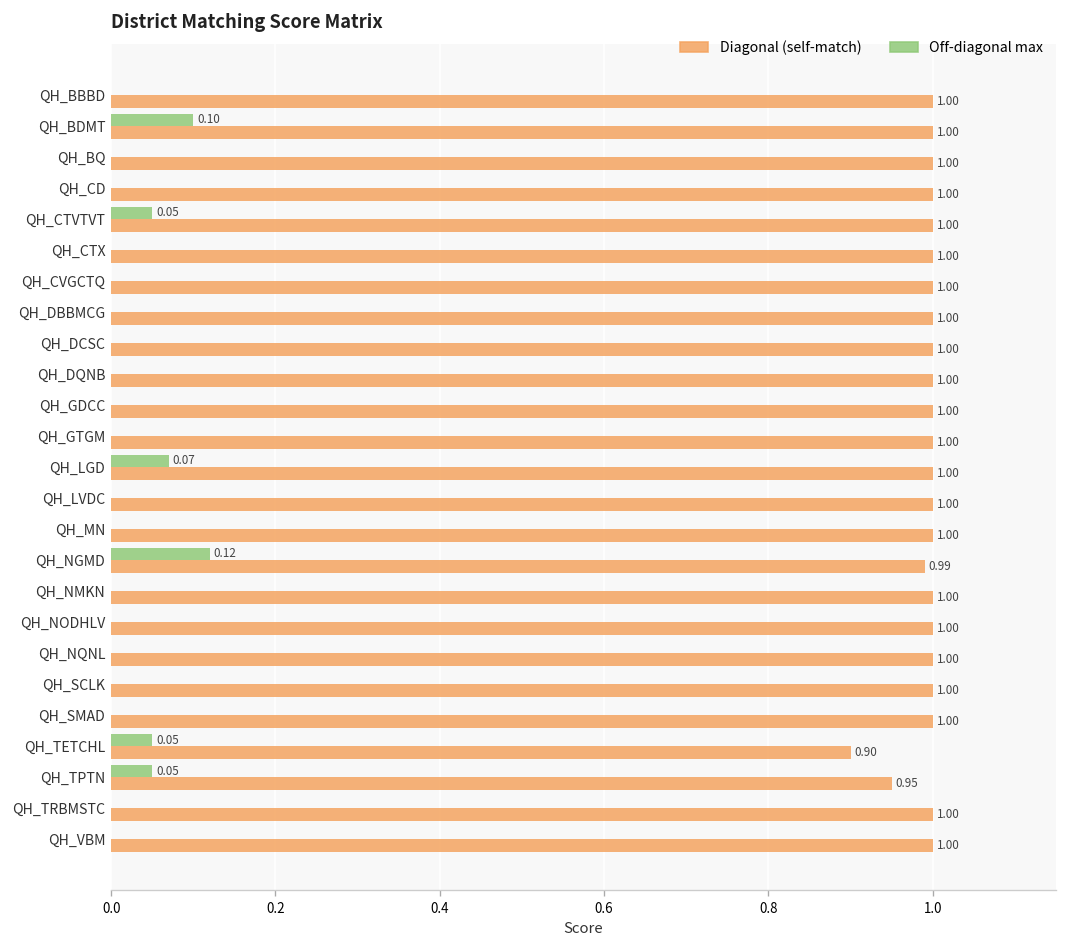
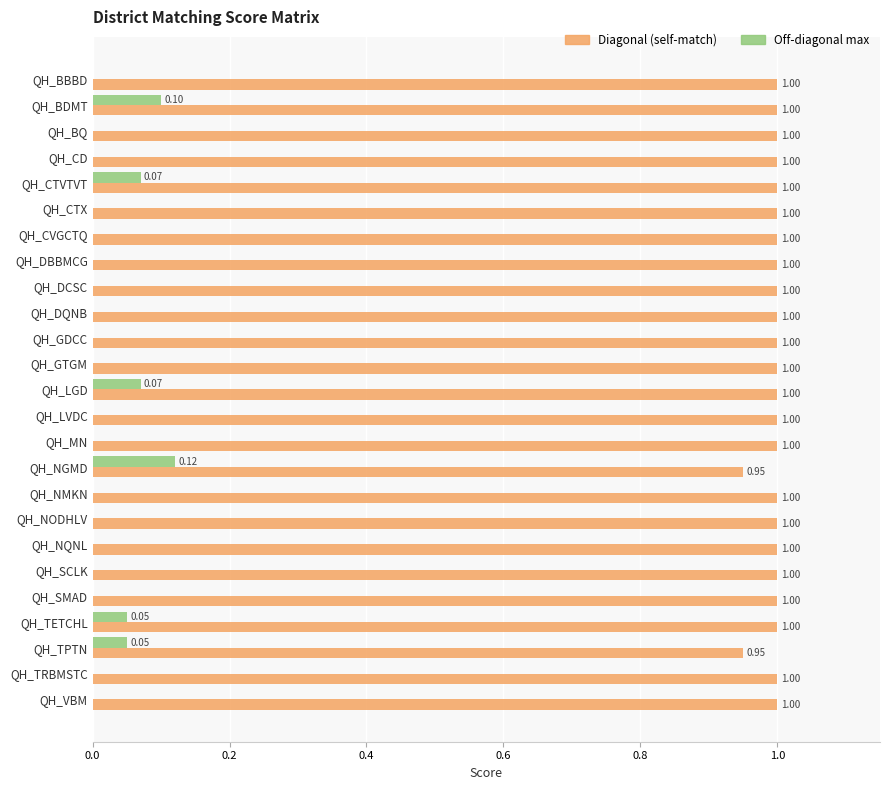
  {
    "Diagonal (self-match)": {
      "QH_BBBD": 1.00,
      "QH_BDMT": 1.00,
      "QH_BQ": 1.00,
      "QH_CD": 1.00,
      "QH_CTVTVT": 1.00,
      "QH_CTX": 1.00,
      "QH_CVGCTQ": 1.00,
      "QH_DBBMCG": 1.00,
      "QH_DCSC": 1.00,
      "QH_DQNB": 1.00,
      "QH_GDCC": 1.00,
      "QH_GTGM": 1.00,
      "QH_LGD": 1.00,
      "QH_LVDC": 1.00,
      "QH_MN": 1.00,
-     "QH_NGMD": 0.99,
+     "QH_NGMD": 0.95,
      "QH_NMKN": 1.00,
      "QH_NODHLV": 1.00,
      "QH_NQNL": 1.00,
      "QH_SCLK": 1.00,
      "QH_SMAD": 1.00,
-     "QH_TETCHL": 0.90,
+     "QH_TETCHL": 1.00,
      "QH_TPTN": 0.95,
      "QH_TRBMSTC": 1.00,
      "QH_VBM": 1.00
    },
    "Off-diagonal max": {
      "QH_BDMT": 0.10,
-     "QH_CTVTVT": 0.05,
+     "QH_CTVTVT": 0.07,
      "QH_LGD": 0.07,
      "QH_NGMD": 0.12,
      "QH_TETCHL": 0.05,
      "QH_TPTN": 0.05
    }
  }
